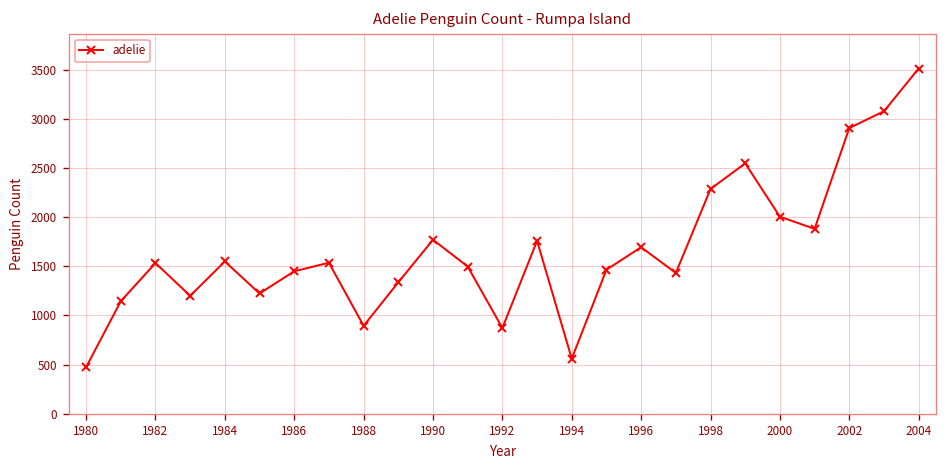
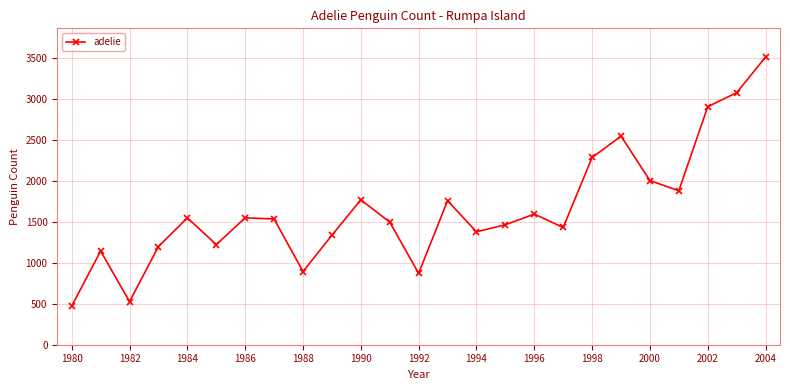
  {
    "1980": 500,
-   "1982": 1500,
+   "1982": 500,
    "1984": 1600,
-   "1986": 1500,
+   "1986": 1600,
    "1988": 900,
    "1990": 1800,
    "1992": 900,
-   "1994": 600,
-   "1996": 1700,
+   "1994": 1400,
+   "1996": 1600,
    "1998": 2300,
    "2000": 2000,
    "2002": 2900,
    "2004": 3500
  }
